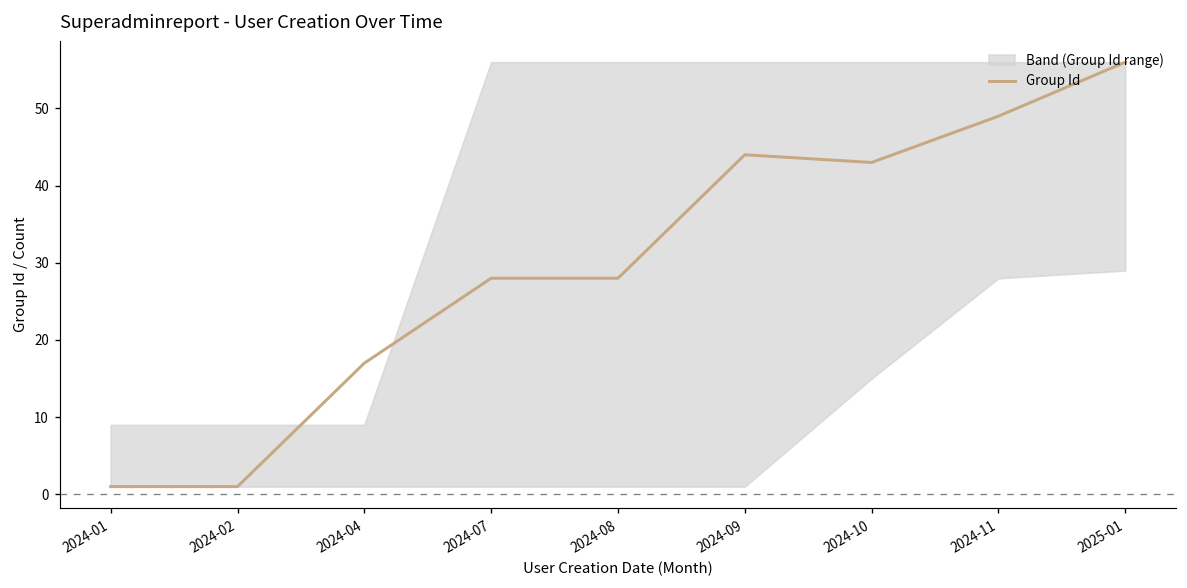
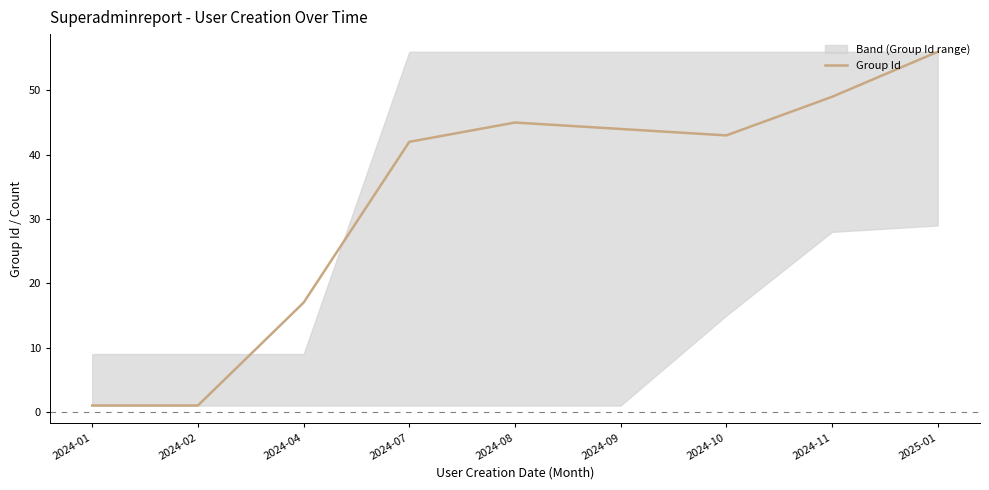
  {
    "Group Id": {
      "2024-01": 1,
      "2024-02": 1,
      "2024-04": 17,
-     "2024-07": 28,
-     "2024-08": 28,
+     "2024-07": 42,
+     "2024-08": 45,
      "2024-09": 44,
      "2024-10": 43,
      "2024-11": 49
    }
  }
